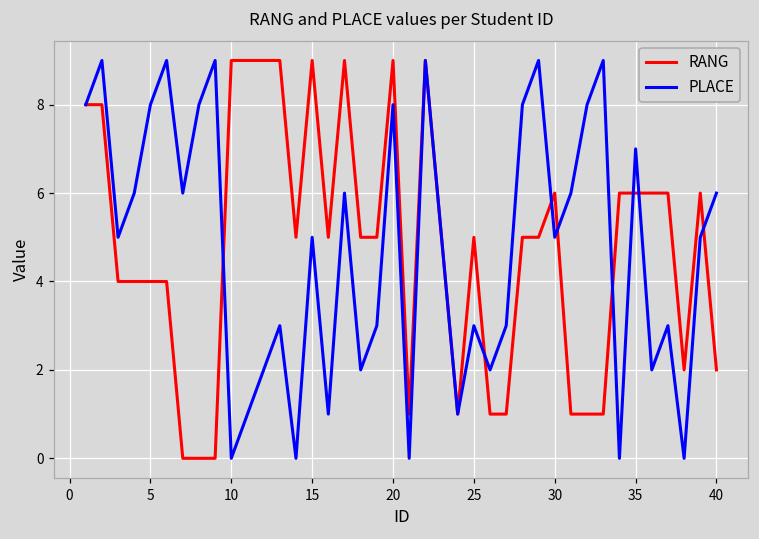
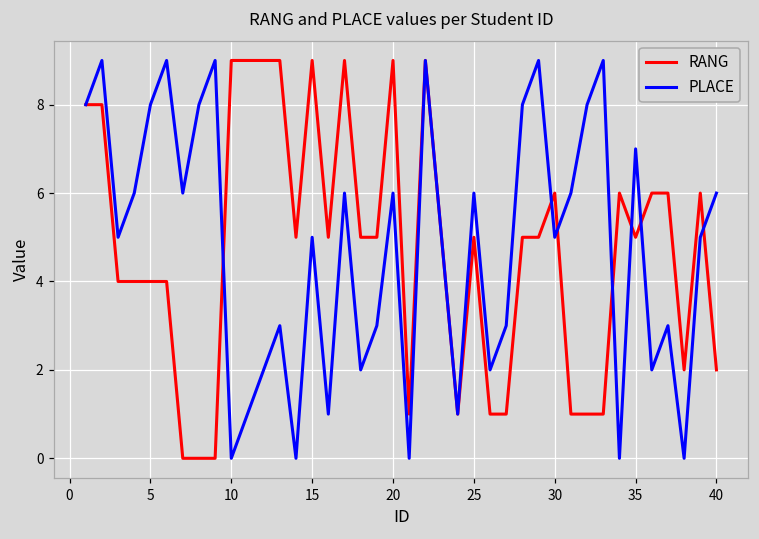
  {
    "RANG": {
      "5": 4,
      "10": 9,
      "15": 9,
      "20": 9,
      "25": 5,
      "30": 6,
-     "35": 6,
+     "35": 5,
      "40": 2
    },
    "PLACE": {
      "5": 8,
      "10": 0,
      "15": 5,
-     "20": 8,
-     "25": 3,
+     "20": 6,
+     "25": 6,
      "30": 5,
      "35": 7,
      "40": 6
    }
  }
